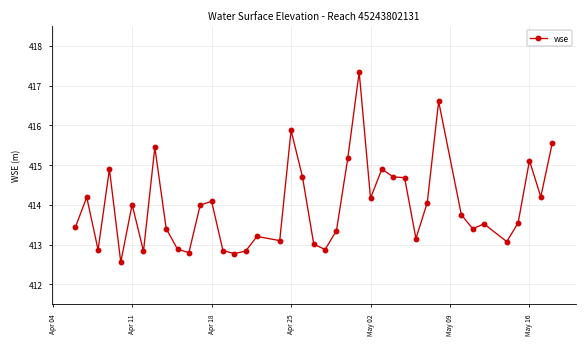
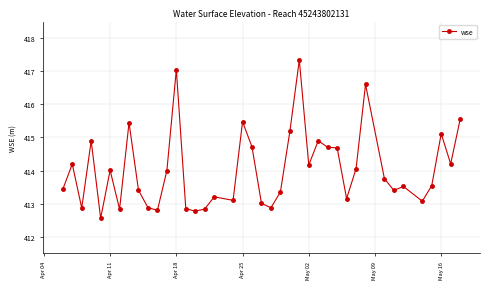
  {
    "Apr 11": 414.0,
-   "Apr 18": 414.1,
-   "Apr 25": 415.9,
+   "Apr 18": 417.0,
+   "Apr 25": 415.5,
    "May 02": 414.2,
    "May 16": 415.1
  }
